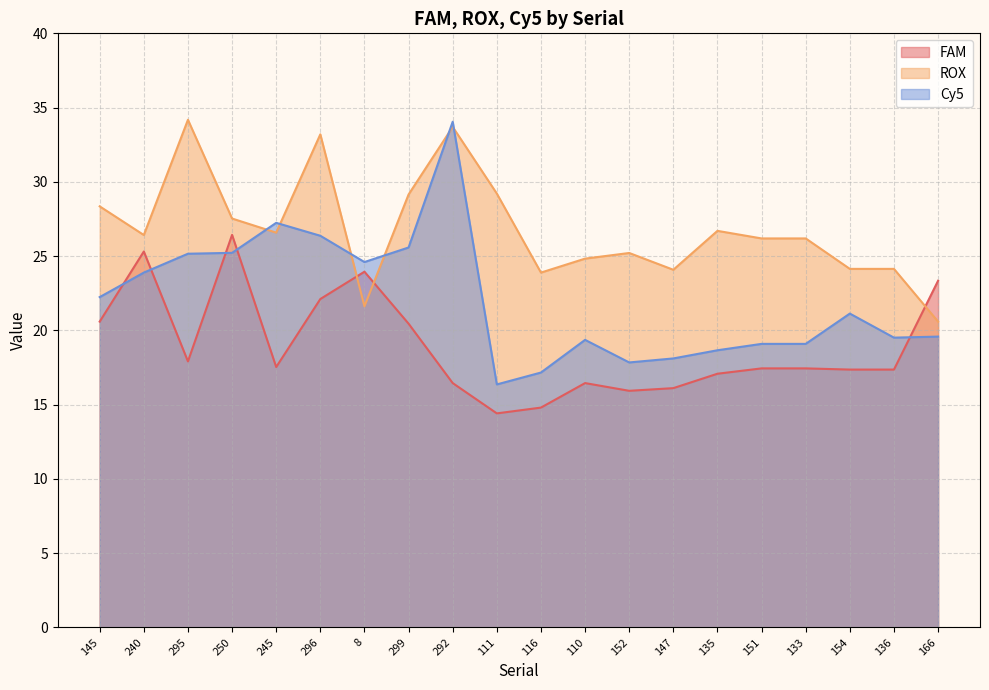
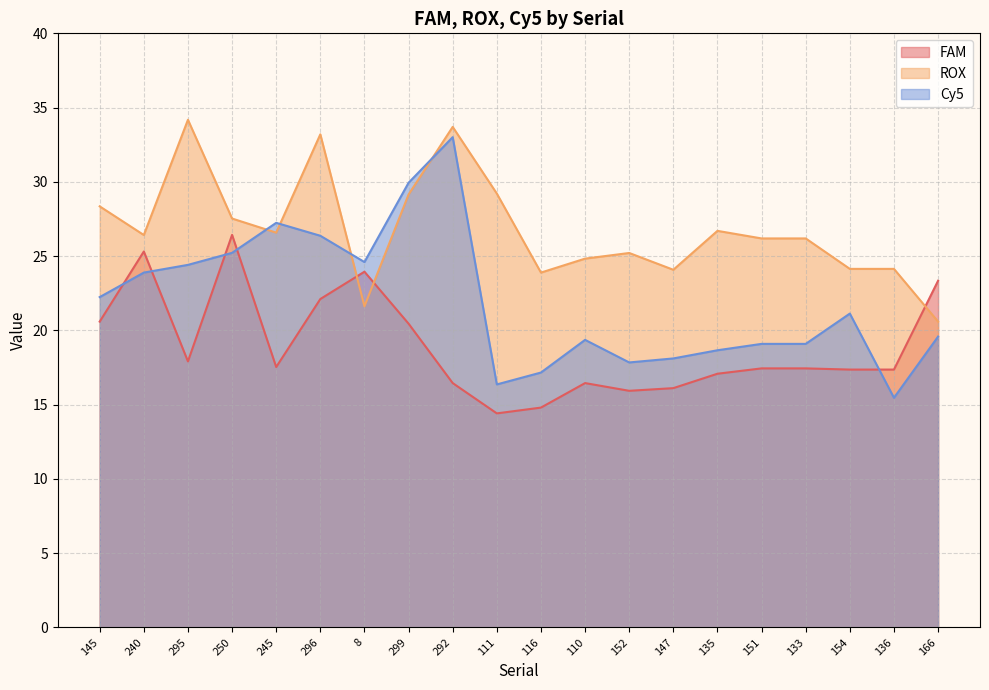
  {
    "Cy5": {
      "145": 22.2,
      "240": 23.9,
-     "295": 25.2,
+     "295": 24.4,
      "250": 25.2,
      "245": 27.2,
      "296": 26.4,
      "8": 24.6,
-     "299": 25.6,
-     "292": 34.1,
+     "299": 29.9,
+     "292": 33.0,
      "111": 16.4,
      "116": 17.2,
      "110": 19.4,
      "152": 17.8,
      "147": 18.1,
      "135": 18.7,
      "151": 19.1,
      "133": 19.1,
      "154": 21.1,
-     "136": 19.5,
+     "136": 15.5,
      "166": 19.6
    }
  }
